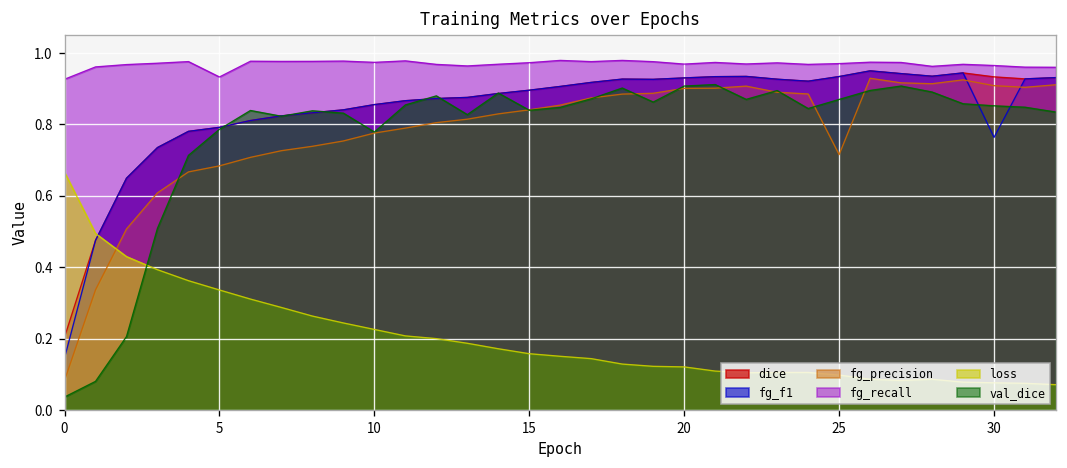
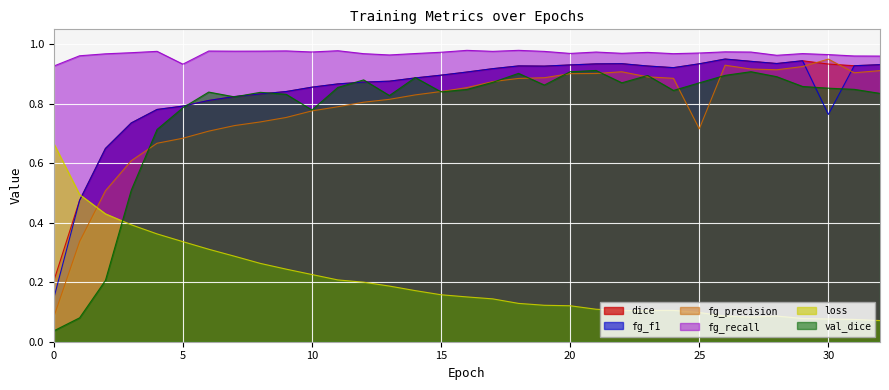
  {
    "dice": {
      "0": 0.20,
      "30": 0.93
    },
    "fg_f1": {
      "0": 0.15,
      "30": 0.76
    },
    "fg_precision": {
      "0": 0.08,
      "5": 0.68,
      "25": 0.72,
-     "30": 0.91
+     "30": 0.95
    },
    "fg_recall": {
      "0": 0.93,
      "5": 0.93,
      "10": 0.97,
      "15": 0.97,
      "20": 0.97,
      "25": 0.97,
      "30": 0.97
    },
    "loss": {
      "0": 0.67,
      "5": 0.34,
      "10": 0.23,
      "15": 0.16,
      "20": 0.12
    },
    "val_dice": {
      "0": 0.04,
      "25": 0.87,
      "30": 0.85
    }
  }
